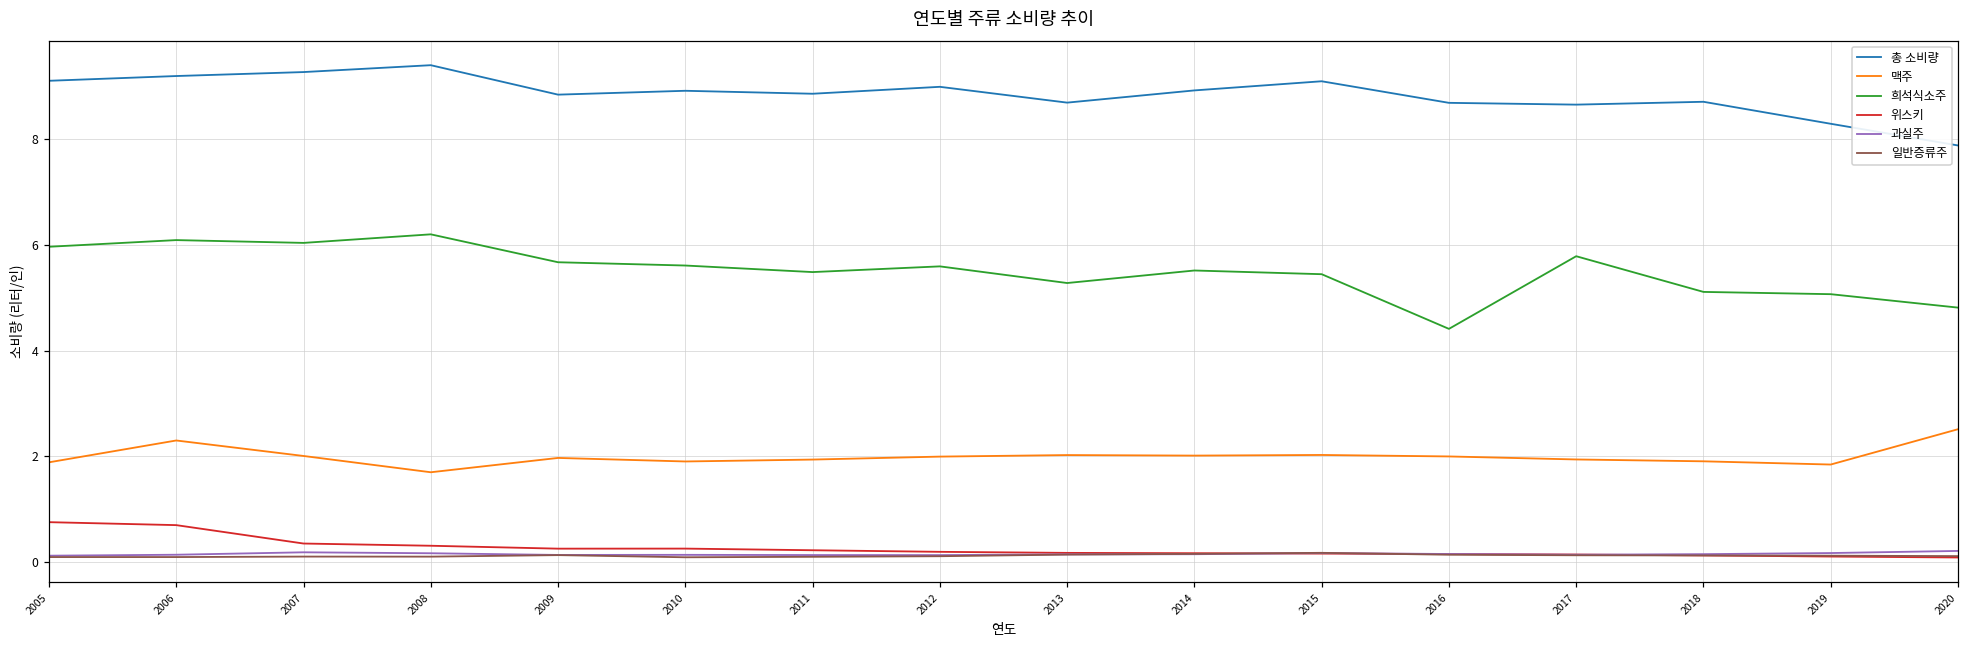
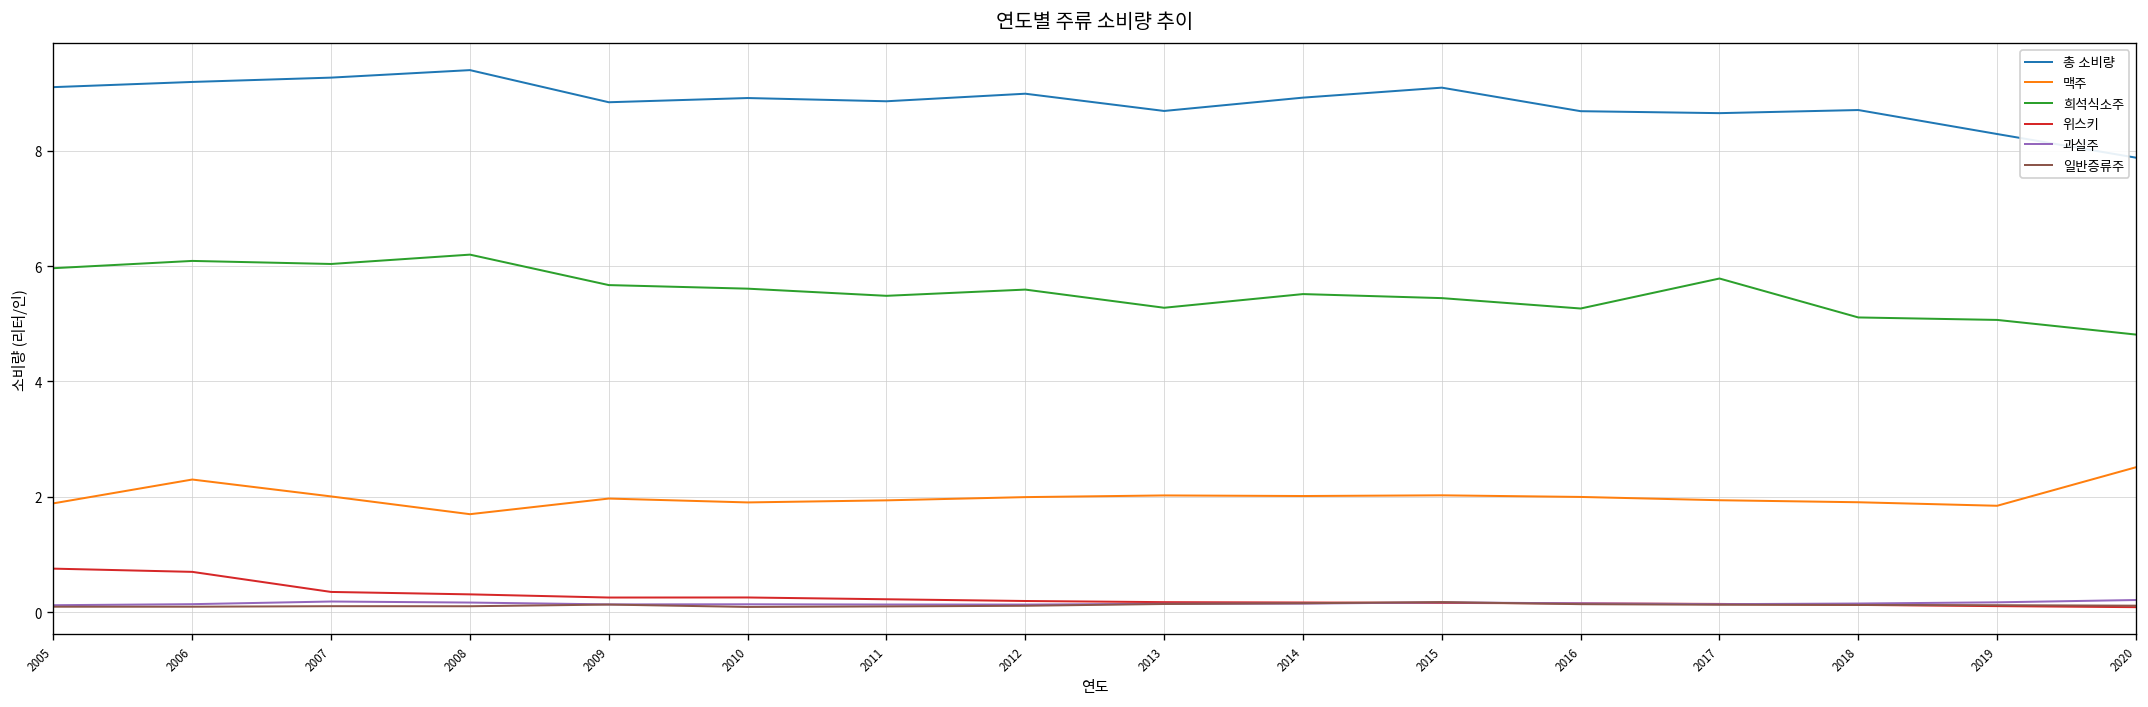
  {
    "총 소비량": {
      "2005": 9.1,
      "2006": 9.2,
      "2007": 9.3,
      "2008": 9.4,
      "2009": 8.8,
      "2010": 8.9,
      "2011": 8.9,
      "2012": 9.0,
      "2013": 8.7,
      "2014": 8.9,
      "2015": 9.1,
      "2016": 8.7,
      "2017": 8.7,
      "2018": 8.7,
      "2019": 8.3,
      "2020": 7.9
    },
    "맥주": {
      "2005": 1.9,
      "2006": 2.3,
      "2007": 2.0,
      "2008": 1.7,
      "2009": 2.0,
      "2010": 1.9,
      "2011": 1.9,
      "2012": 2.0,
      "2013": 2.0,
      "2014": 2.0,
      "2015": 2.0,
      "2016": 2.0,
      "2017": 1.9,
      "2018": 1.9,
      "2019": 1.8,
      "2020": 2.5
    },
    "희석식소주": {
      "2005": 6.0,
      "2006": 6.1,
      "2007": 6.0,
      "2008": 6.2,
      "2009": 5.7,
      "2010": 5.6,
      "2011": 5.5,
      "2012": 5.6,
      "2013": 5.3,
      "2014": 5.5,
      "2015": 5.4,
-     "2016": 4.4,
+     "2016": 5.3,
      "2017": 5.8,
      "2018": 5.1,
      "2019": 5.1,
      "2020": 4.8
    },
    "위스키": {
      "2005": 0.8,
      "2006": 0.7,
      "2007": 0.4,
      "2008": 0.3,
      "2009": 0.3,
      "2010": 0.3,
      "2011": 0.2,
      "2012": 0.2
    },
    "과실주": {
      "2007": 0.2,
      "2008": 0.2,
      "2020": 0.2
    },
    "일반증류주": {
      "2007": 0.1,
      "2008": 0.1
    }
  }
